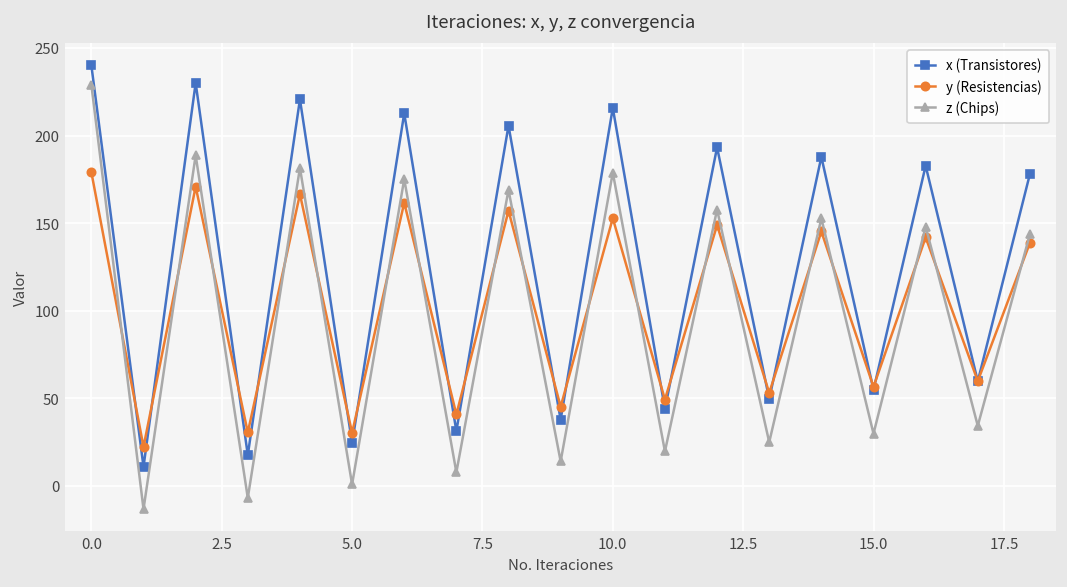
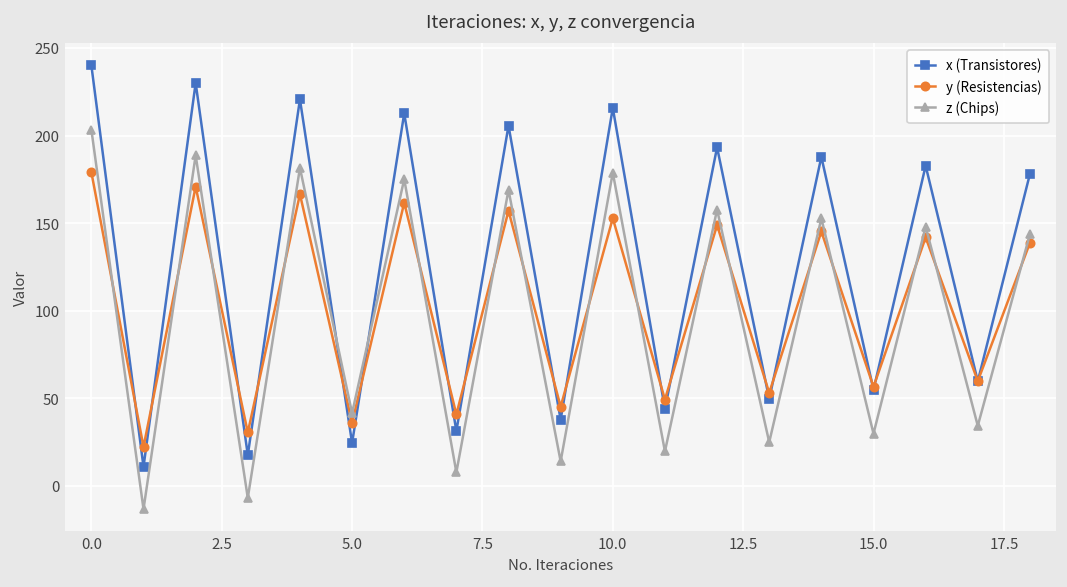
  {
    "x (Transistores)": {
      "0.0": 240,
      "5.0": 24,
      "10.0": 216,
      "15.0": 55
    },
    "y (Resistencias)": {
      "0.0": 179,
-     "5.0": 30,
+     "5.0": 36,
      "10.0": 153,
      "15.0": 57
    },
    "z (Chips)": {
-     "0.0": 229,
-     "5.0": 1,
+     "0.0": 203,
+     "5.0": 41,
      "10.0": 179,
      "15.0": 30
    }
  }
